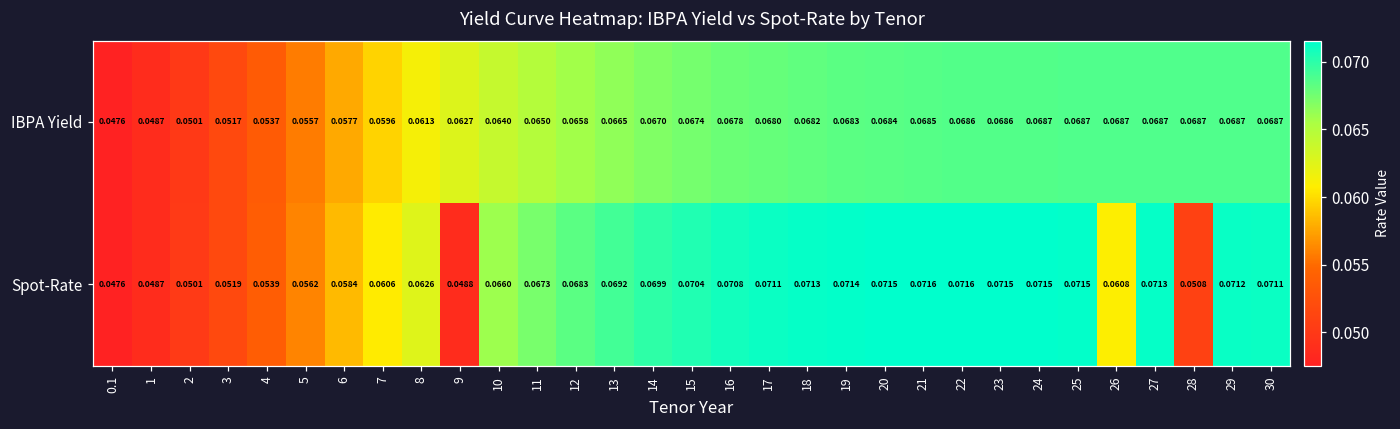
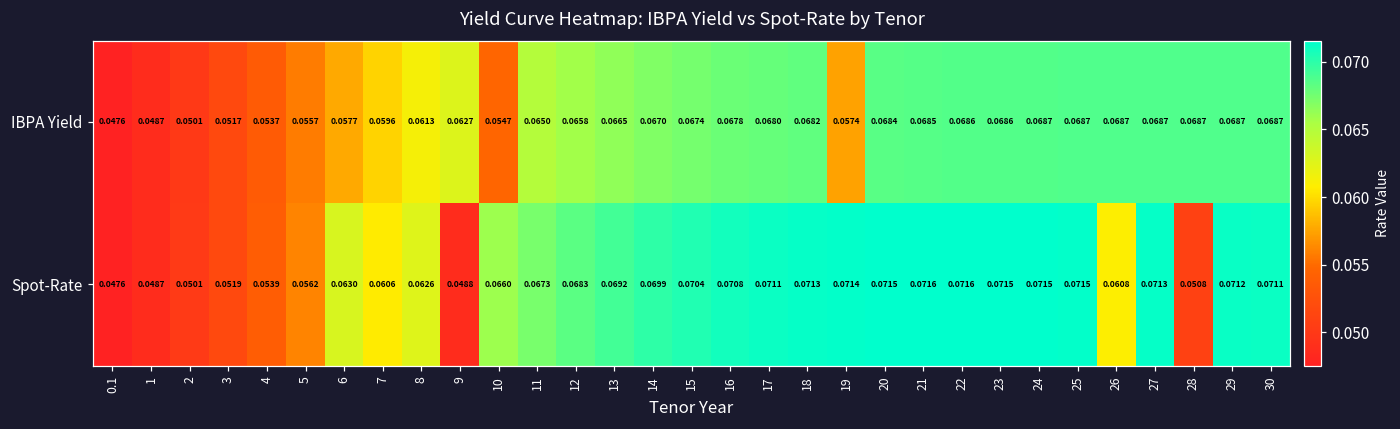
  {
    "IBPA Yield": {
      "0.1": 0.0476,
      "1": 0.0487,
      "2": 0.0501,
      "3": 0.0517,
      "4": 0.0537,
      "5": 0.0557,
      "6": 0.0577,
      "7": 0.0596,
      "8": 0.0613,
      "9": 0.0627,
-     "10": 0.0640,
+     "10": 0.0547,
      "11": 0.0650,
      "12": 0.0658,
      "13": 0.0665,
      "14": 0.0670,
      "15": 0.0674,
      "16": 0.0678,
      "17": 0.0680,
      "18": 0.0682,
-     "19": 0.0683,
+     "19": 0.0574,
      "20": 0.0684,
      "21": 0.0685,
      "22": 0.0686,
      "23": 0.0686,
      "24": 0.0687,
      "25": 0.0687,
      "26": 0.0687,
      "27": 0.0687,
      "28": 0.0687,
      "29": 0.0687,
      "30": 0.0687
    },
    "Spot-Rate": {
      "0.1": 0.0476,
      "1": 0.0487,
      "2": 0.0501,
      "3": 0.0519,
      "4": 0.0539,
      "5": 0.0562,
-     "6": 0.0584,
+     "6": 0.0630,
      "7": 0.0606,
      "8": 0.0626,
      "9": 0.0488,
      "10": 0.0660,
      "11": 0.0673,
      "12": 0.0683,
      "13": 0.0692,
      "14": 0.0699,
      "15": 0.0704,
      "16": 0.0708,
      "17": 0.0711,
      "18": 0.0713,
      "19": 0.0714,
      "20": 0.0715,
      "21": 0.0716,
      "22": 0.0716,
      "23": 0.0715,
      "24": 0.0715,
      "25": 0.0715,
      "26": 0.0608,
      "27": 0.0713,
      "28": 0.0508,
      "29": 0.0712,
      "30": 0.0711
    }
  }
